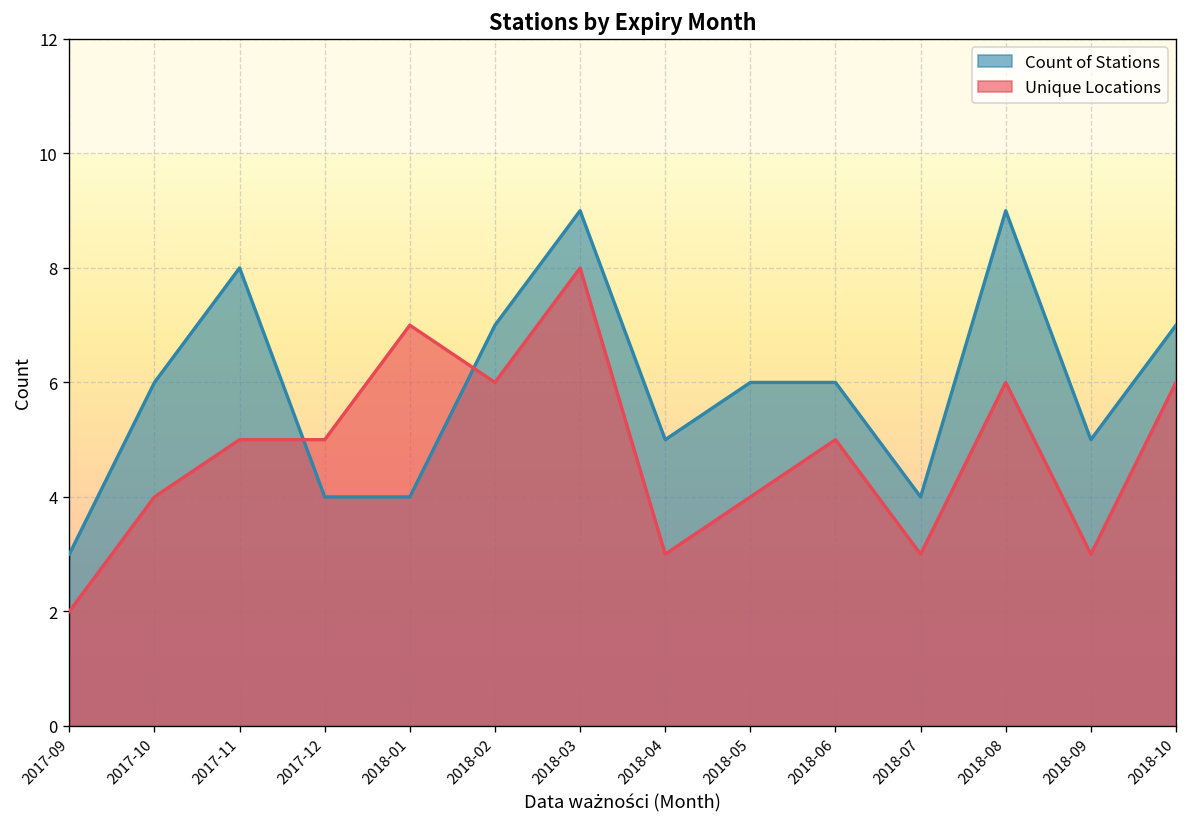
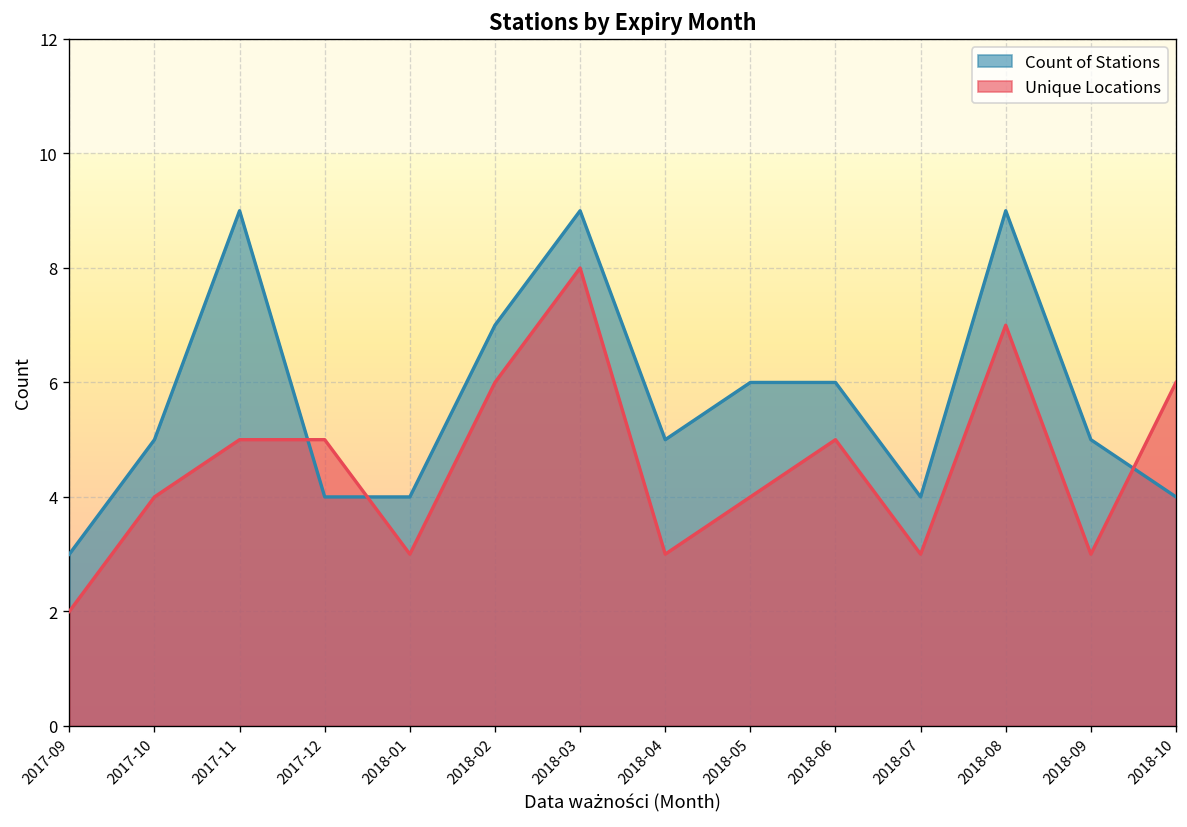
  {
    "Count of Stations": {
      "2017-09": 3,
-     "2017-10": 6,
-     "2017-11": 8,
+     "2017-10": 5,
+     "2017-11": 9,
      "2017-12": 4,
      "2018-01": 4,
      "2018-02": 7,
      "2018-03": 9,
      "2018-04": 5,
      "2018-05": 6,
      "2018-06": 6,
      "2018-07": 4,
      "2018-08": 9,
      "2018-09": 5,
-     "2018-10": 7
+     "2018-10": 4
    },
    "Unique Locations": {
      "2017-09": 2,
      "2017-10": 4,
      "2017-11": 5,
      "2017-12": 5,
-     "2018-01": 7,
+     "2018-01": 3,
      "2018-02": 6,
      "2018-03": 8,
      "2018-04": 3,
      "2018-05": 4,
      "2018-06": 5,
      "2018-07": 3,
-     "2018-08": 6,
+     "2018-08": 7,
      "2018-09": 3,
      "2018-10": 6
    }
  }
